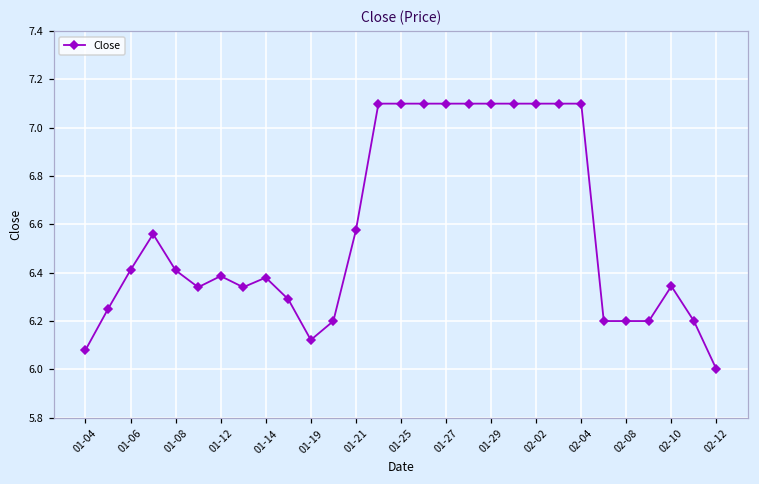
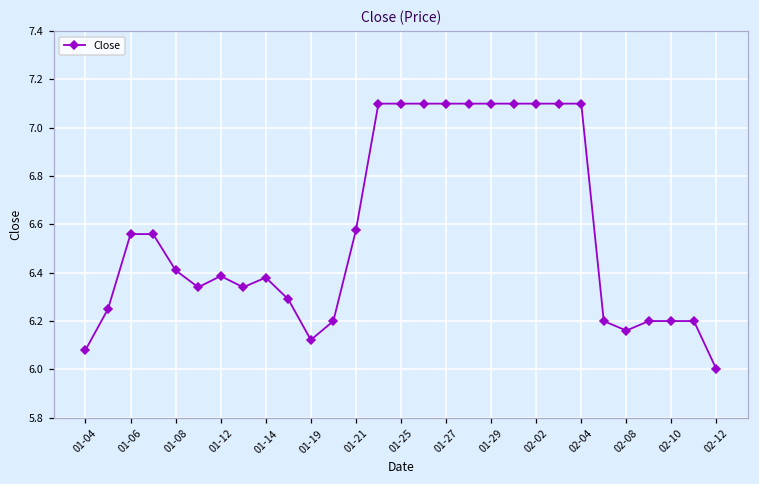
  {
    "01-04": 6.08,
-   "01-06": 6.41,
+   "01-06": 6.56,
    "01-08": 6.41,
    "01-12": 6.39,
    "01-14": 6.38,
    "01-19": 6.12,
    "01-21": 6.58,
    "01-25": 7.10,
    "01-27": 7.10,
    "01-29": 7.10,
    "02-02": 7.10,
    "02-04": 7.10,
-   "02-08": 6.20,
-   "02-10": 6.34,
+   "02-08": 6.16,
+   "02-10": 6.20,
    "02-12": 6.00
  }
